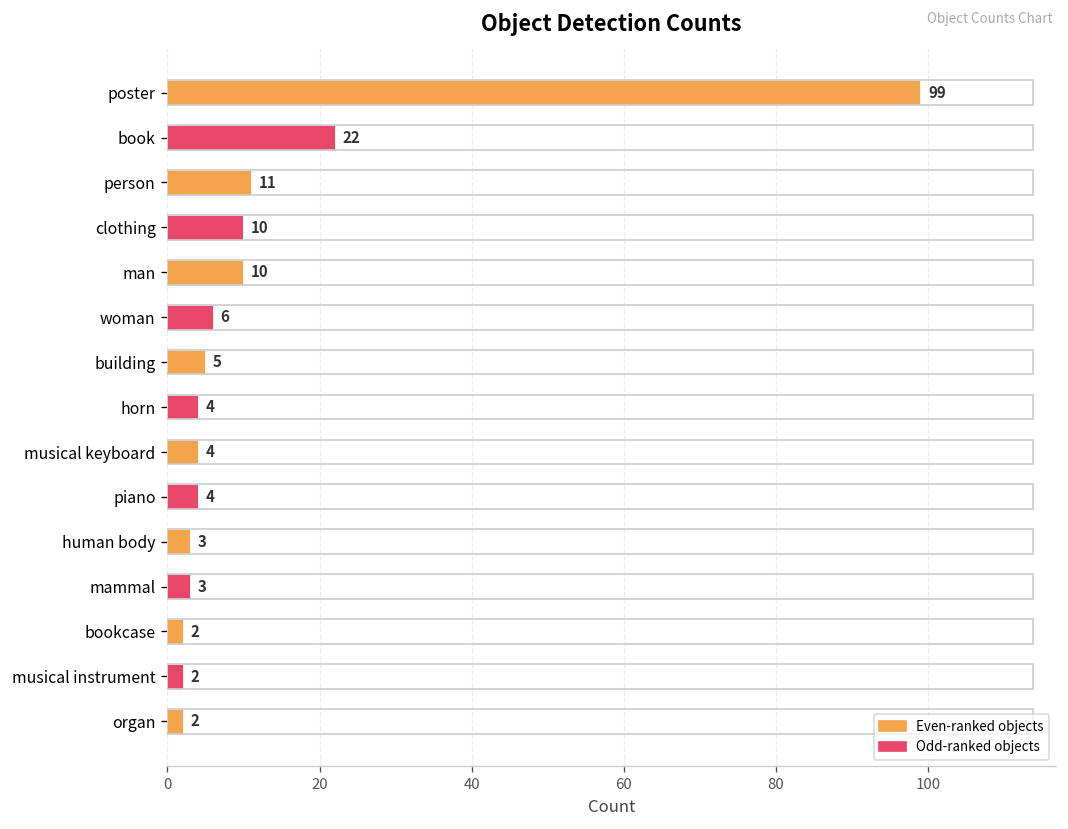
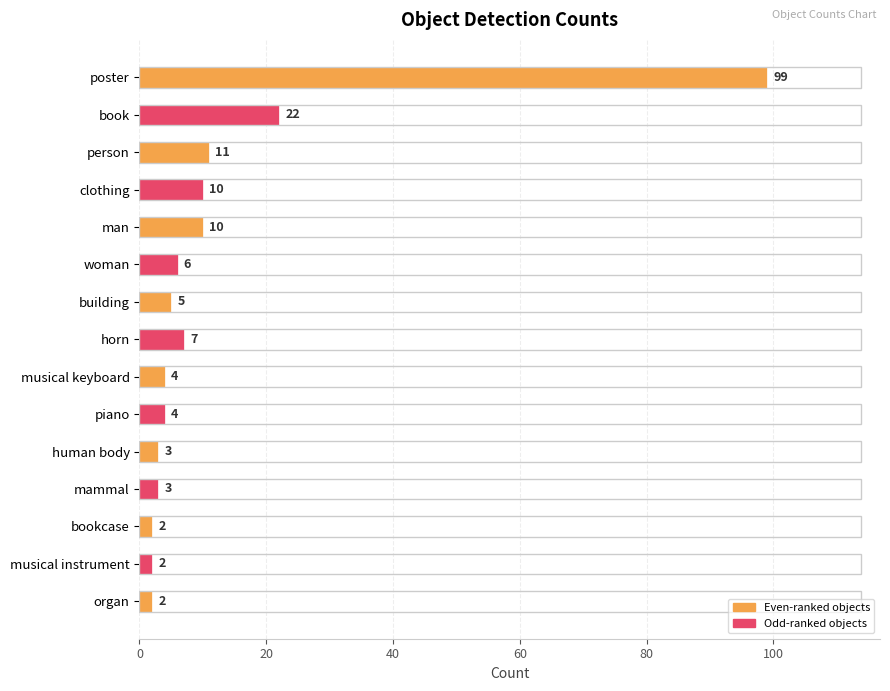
  {
    "poster": 99,
    "book": 22,
    "person": 11,
    "clothing": 10,
    "man": 10,
    "woman": 6,
    "building": 5,
-   "horn": 4,
+   "horn": 7,
    "musical keyboard": 4,
    "piano": 4,
    "human body": 3,
    "mammal": 3,
    "bookcase": 2,
    "musical instrument": 2,
    "organ": 2
  }
